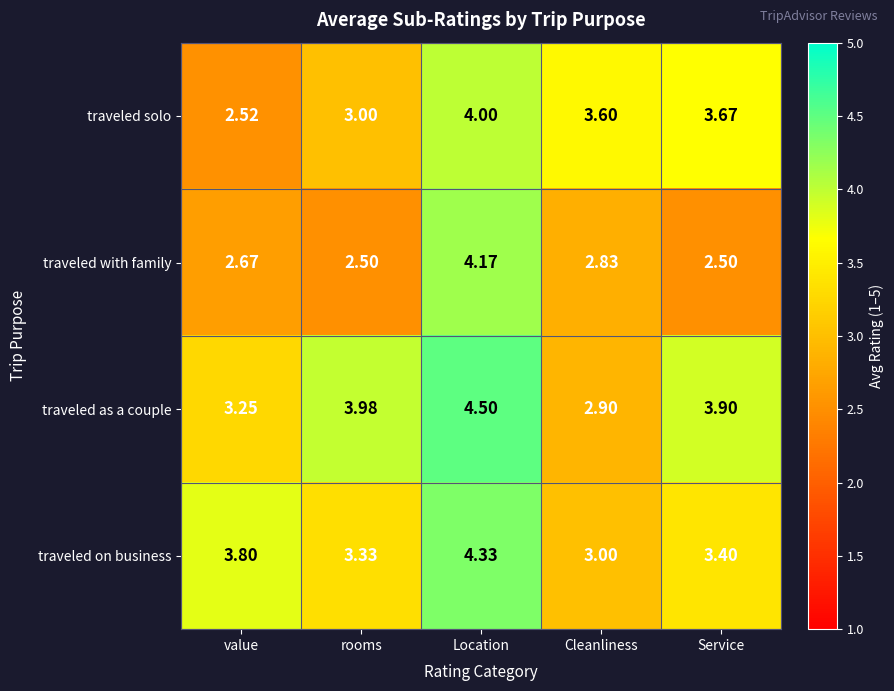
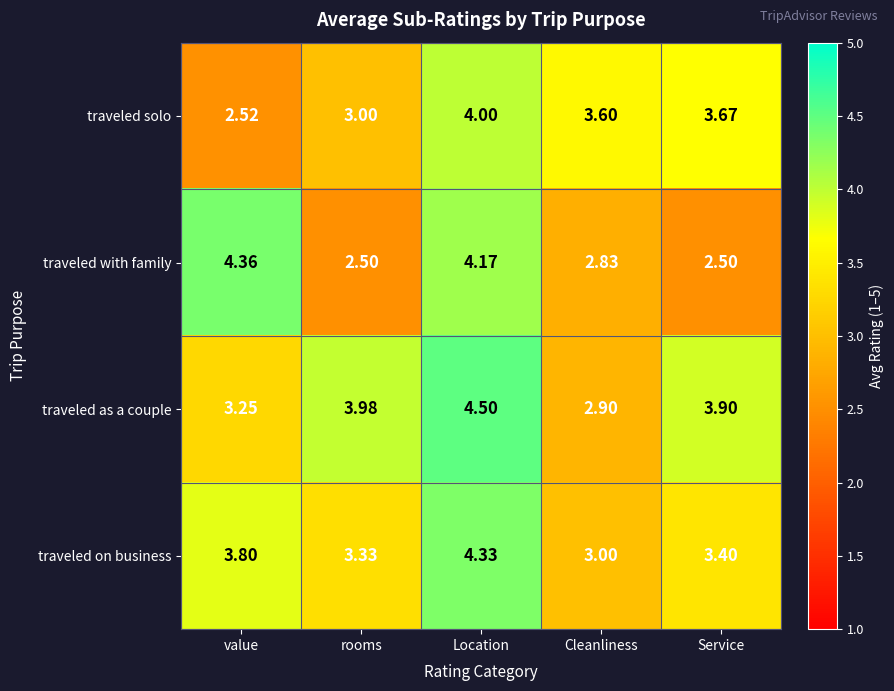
  {
    "traveled solo": {
      "value": 2.52,
      "rooms": 3.00,
      "Location": 4.00,
      "Cleanliness": 3.60,
      "Service": 3.67
    },
    "traveled with family": {
-     "value": 2.67,
+     "value": 4.36,
      "rooms": 2.50,
      "Location": 4.17,
      "Cleanliness": 2.83,
      "Service": 2.50
    },
    "traveled as a couple": {
      "value": 3.25,
      "rooms": 3.98,
      "Location": 4.50,
      "Cleanliness": 2.90,
      "Service": 3.90
    },
    "traveled on business": {
      "value": 3.80,
      "rooms": 3.33,
      "Location": 4.33,
      "Cleanliness": 3.00,
      "Service": 3.40
    }
  }
